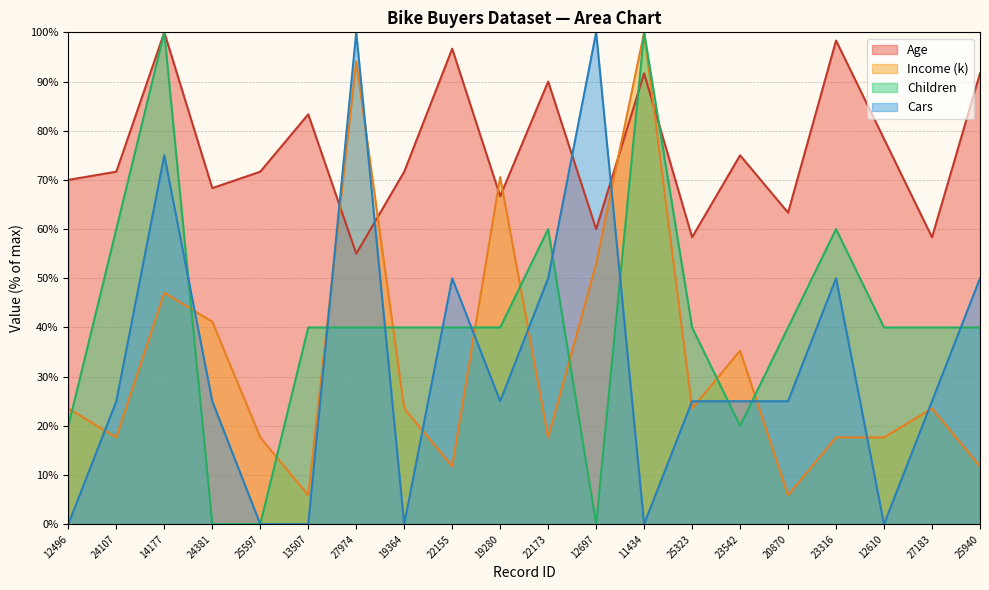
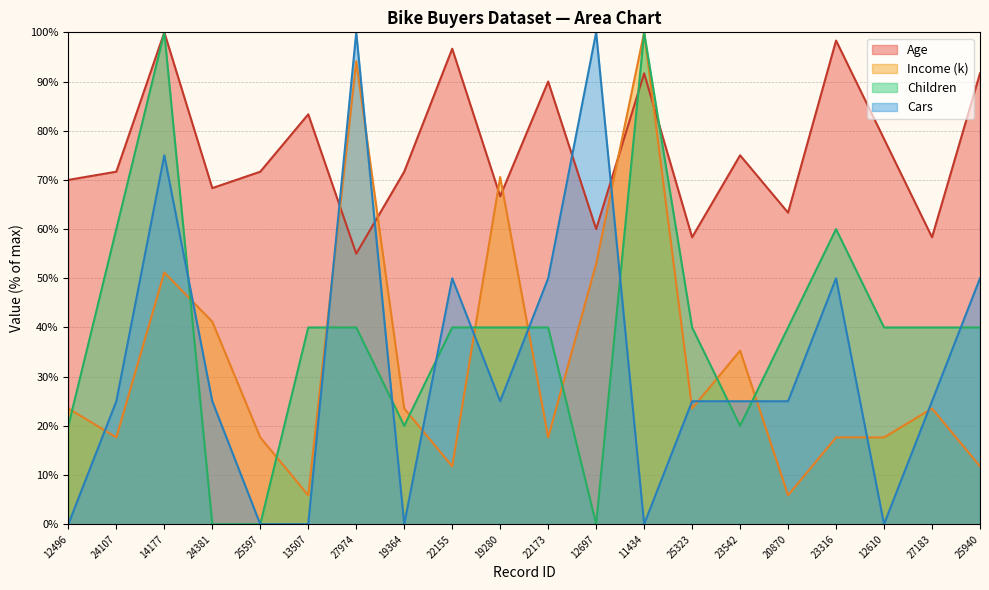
  {
    "Age": {
      "12496": "70%",
      "24107": "72%",
      "24381": "68%",
      "25597": "72%",
      "13507": "83%",
      "27974": "55%",
      "19364": "72%",
      "22155": "97%",
      "19280": "67%",
      "22173": "90%",
      "12697": "60%",
      "11434": "92%",
      "25323": "58%",
      "23542": "75%",
      "20870": "63%",
      "23316": "98%",
      "12610": "78%",
      "27183": "58%",
      "25940": "92%"
    },
    "Income (k)": {
      "12496": "24%",
      "24107": "18%",
-     "14177": "47%",
+     "14177": "51%",
      "24381": "41%",
      "25597": "18%",
      "13507": "6%",
      "27974": "94%",
      "19364": "24%",
      "22155": "12%",
      "19280": "71%",
      "22173": "18%",
      "12697": "53%",
      "25323": "24%",
      "23542": "35%",
      "20870": "6%",
      "23316": "18%",
      "12610": "18%",
      "27183": "24%",
      "25940": "12%"
    },
    "Children": {
      "12496": "20%",
      "24107": "60%",
      "24381": "0%",
      "13507": "40%",
      "27974": "40%",
-     "19364": "40%",
+     "19364": "20%",
      "22155": "40%",
      "19280": "40%",
-     "22173": "60%",
+     "22173": "40%",
      "12697": "0%",
      "25323": "40%",
      "23542": "20%",
      "20870": "40%",
      "23316": "60%",
      "12610": "40%",
      "27183": "40%",
      "25940": "40%"
    },
    "Cars": {
      "12496": "0%",
      "24107": "25%",
      "14177": "75%",
      "24381": "25%",
      "13507": "0%",
      "27974": "100%",
      "19364": "0%",
      "22155": "50%",
      "19280": "25%",
      "22173": "50%",
      "12697": "100%",
      "11434": "0%",
      "25323": "25%",
      "23542": "25%",
      "20870": "25%",
      "23316": "50%",
      "12610": "0%",
      "27183": "25%",
      "25940": "50%"
    }
  }
